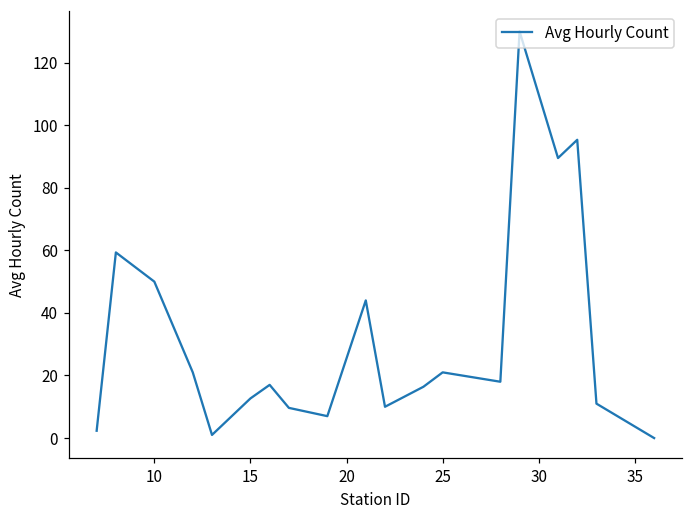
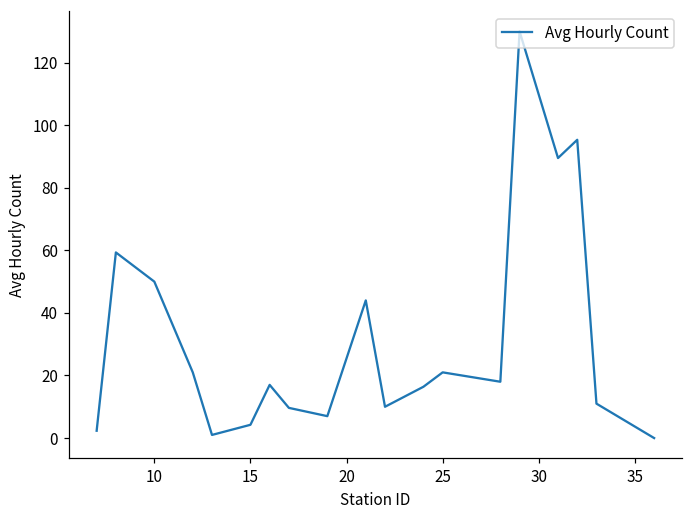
  {
    "10": 50,
-   "15": 13,
+   "15": 4,
    "25": 21
  }
